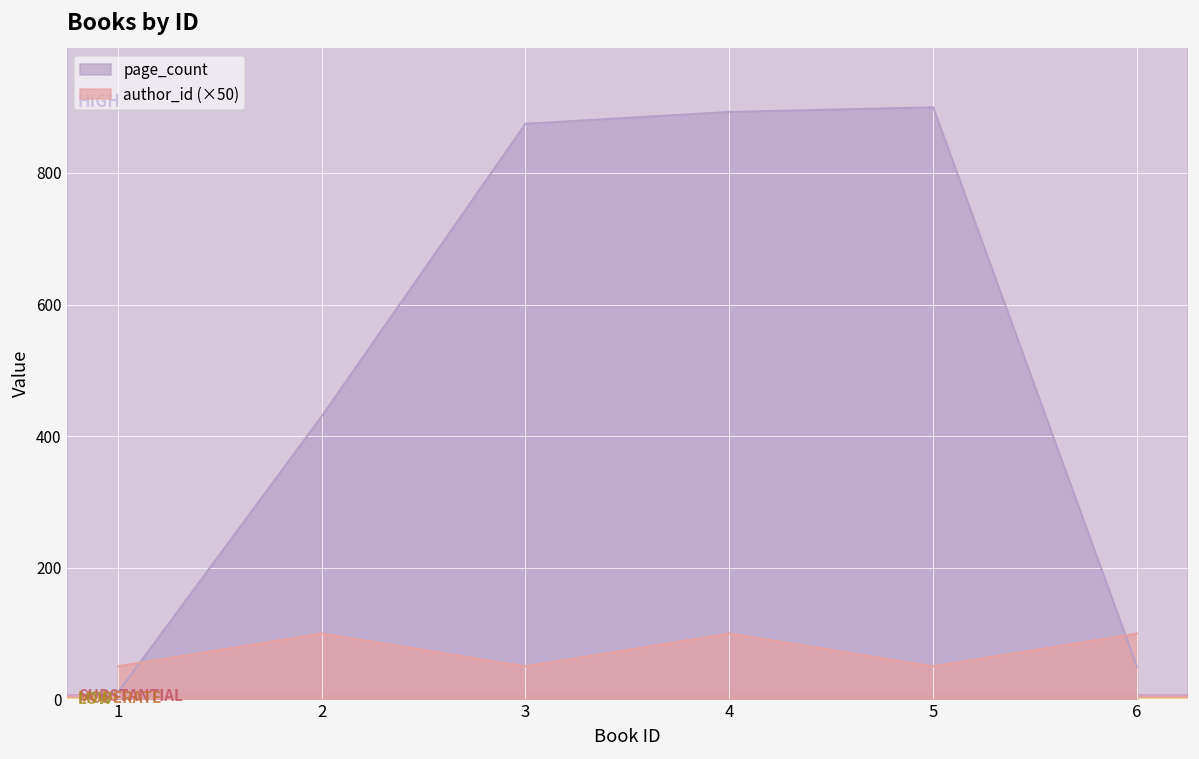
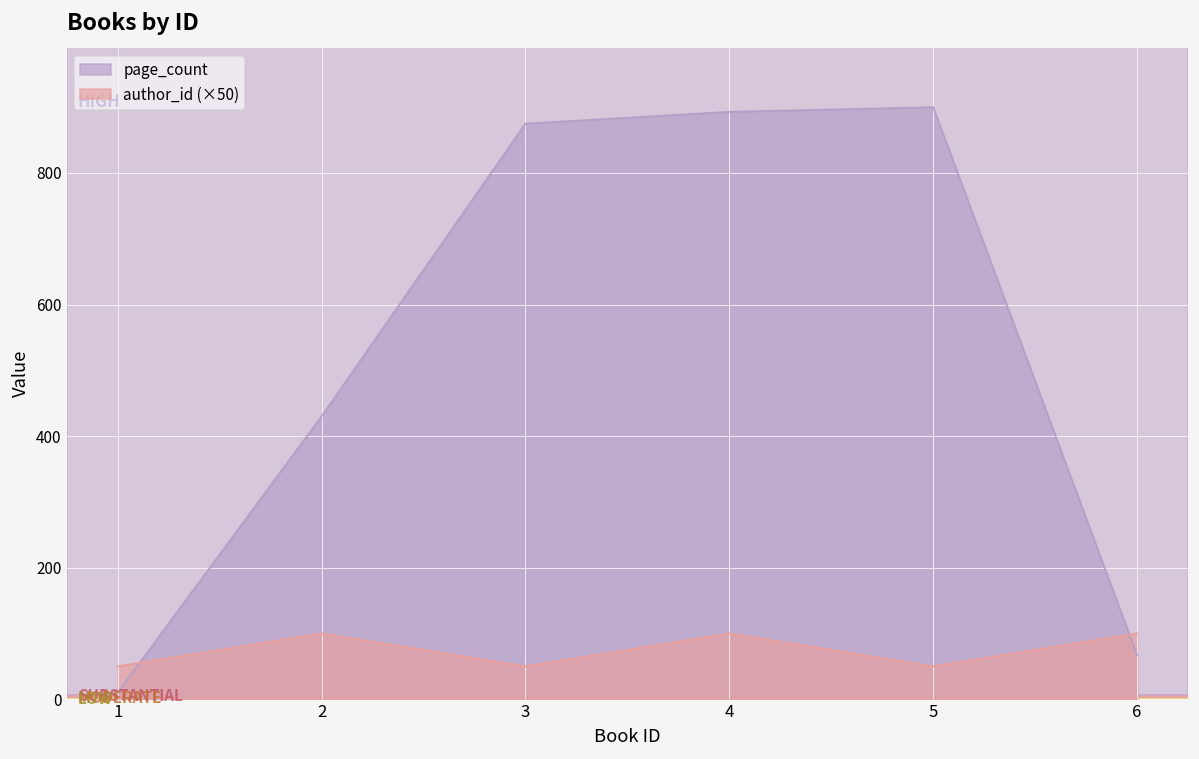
  {
    "page_count": {
      "1": 10,
      "2": 430,
      "3": 880,
      "4": 890,
      "5": 900,
-     "6": 50
+     "6": 70
    },
    "author_id (×50)": {
      "1": 50,
      "2": 100,
      "3": 50,
      "4": 100,
      "5": 50,
      "6": 100
    }
  }
